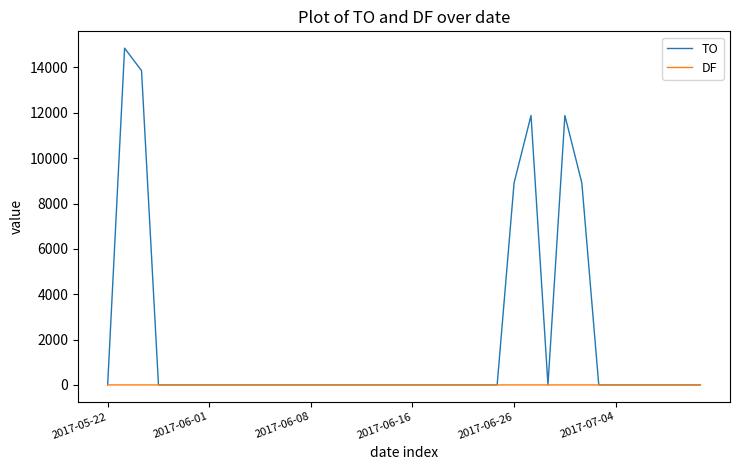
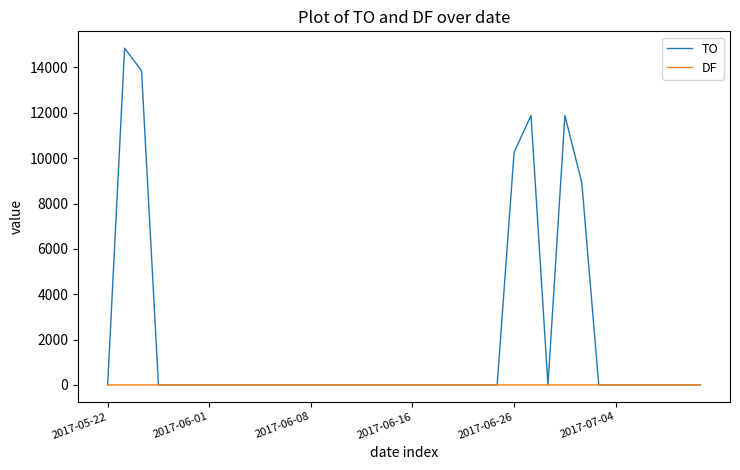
  {
    "TO": {
-     "2017-06-26": 8900
+     "2017-06-26": 10300
    },
    "DF": {
      "2017-06-26": 0
    }
  }
